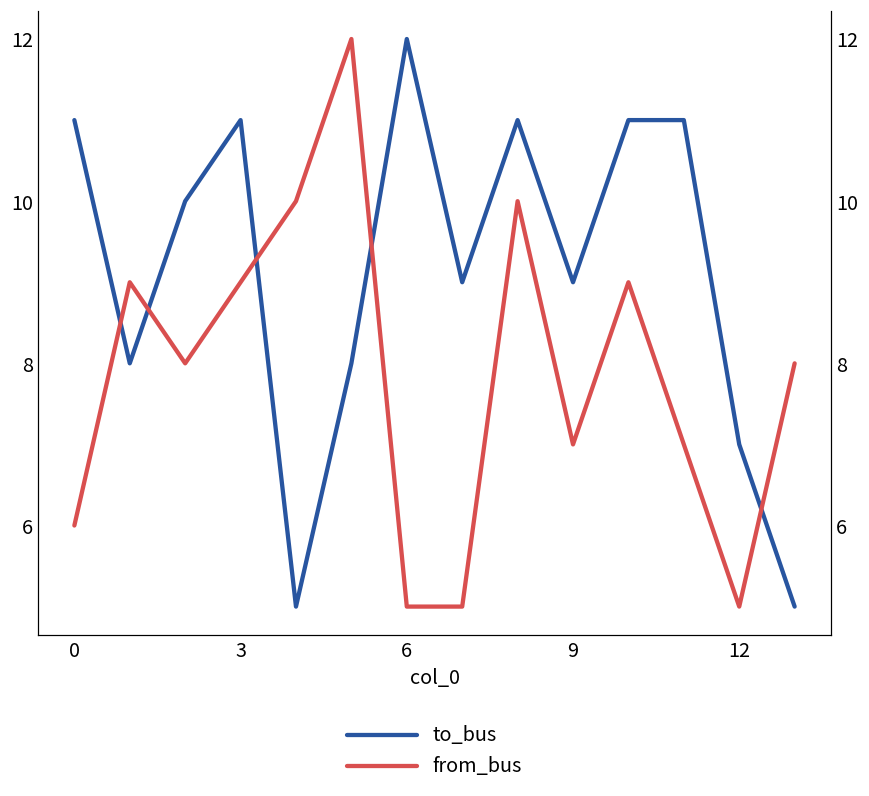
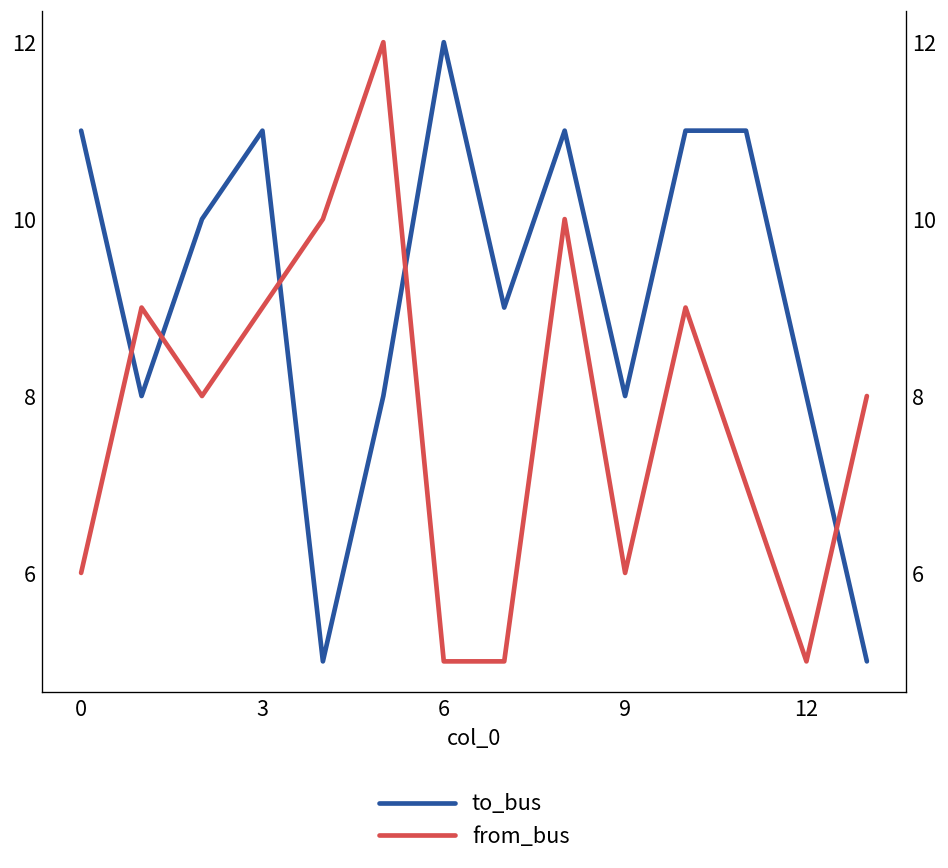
  {
    "to_bus": {
      "0": 11,
      "3": 11,
      "6": 12,
-     "9": 9,
-     "12": 7
+     "9": 8,
+     "12": 8
    },
    "from_bus": {
      "0": 6,
      "3": 9,
      "6": 5,
-     "9": 7,
+     "9": 6,
      "12": 5
    }
  }
